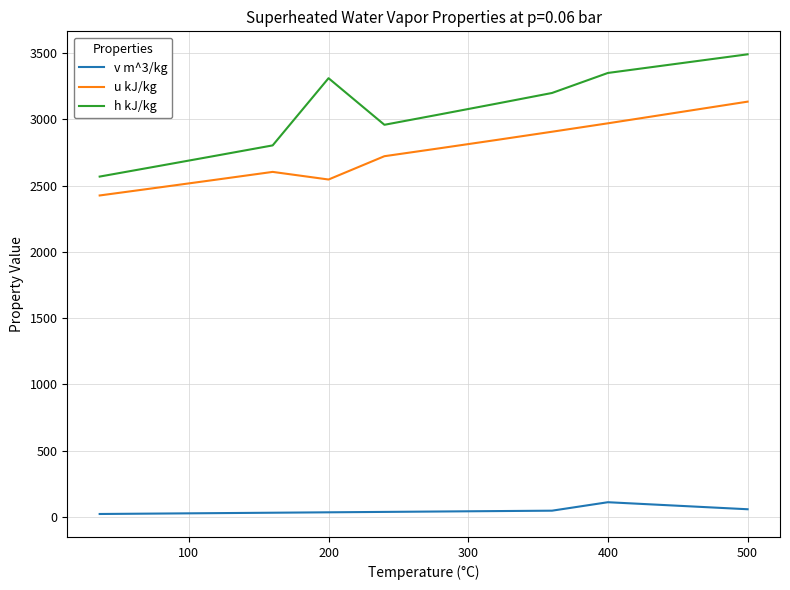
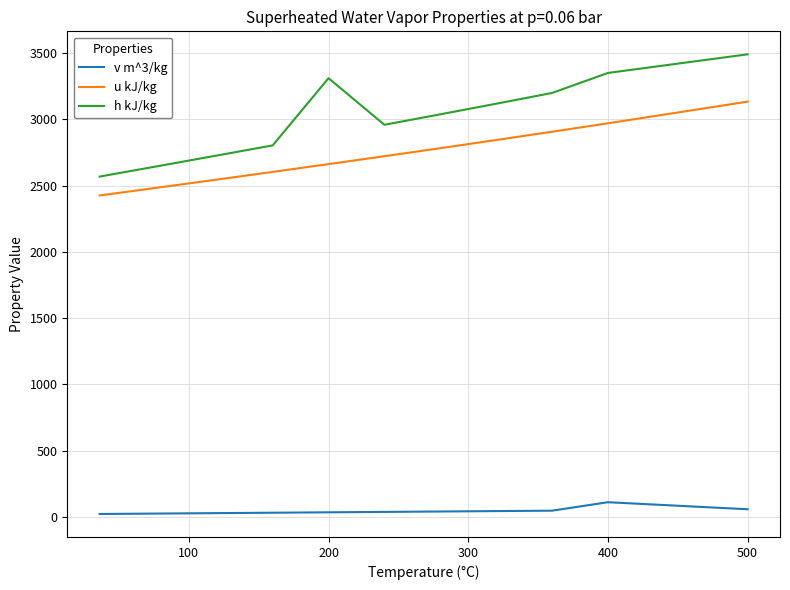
  {
    "v m^3/kg": {
      "200": 40,
      "400": 110,
      "500": 60
    },
    "u kJ/kg": {
-     "200": 2550,
+     "200": 2660,
      "400": 2970,
      "500": 3130
    },
    "h kJ/kg": {
      "200": 3310,
      "400": 3350,
      "500": 3490
    }
  }
